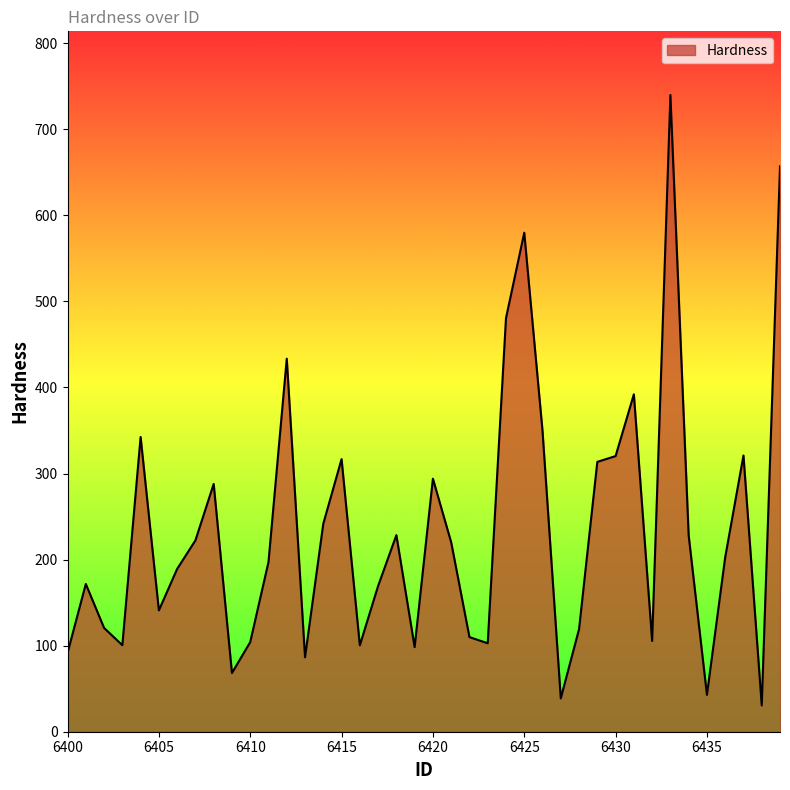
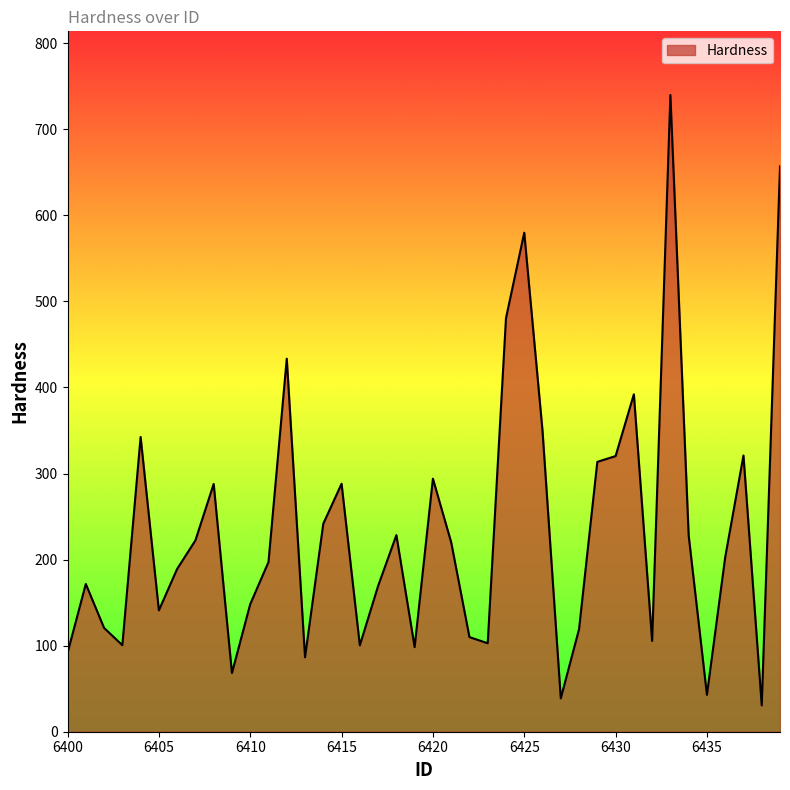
  {
    "6400": 90,
    "6405": 140,
-   "6410": 100,
-   "6415": 320,
+   "6410": 150,
+   "6415": 290,
    "6420": 290,
    "6425": 580,
    "6430": 320,
    "6435": 40
  }
